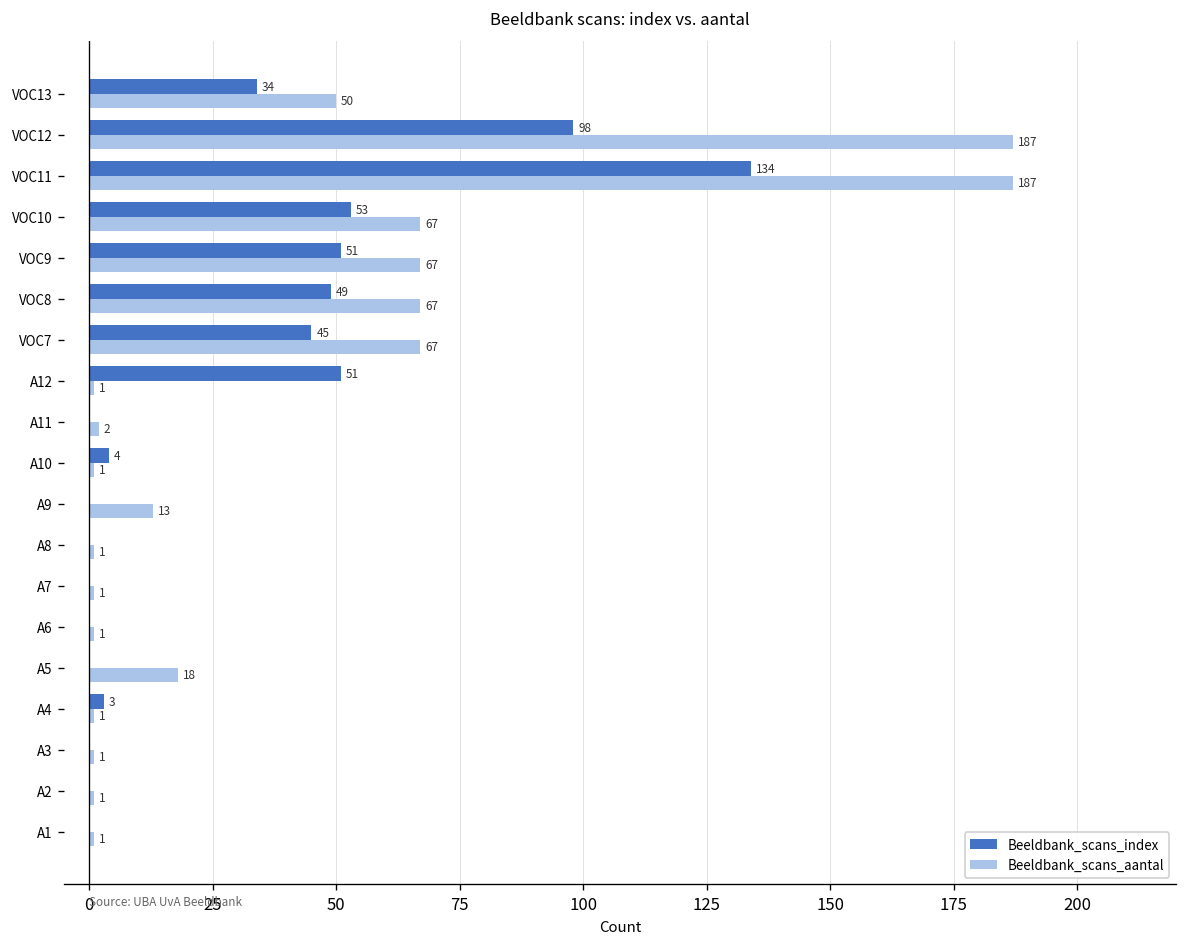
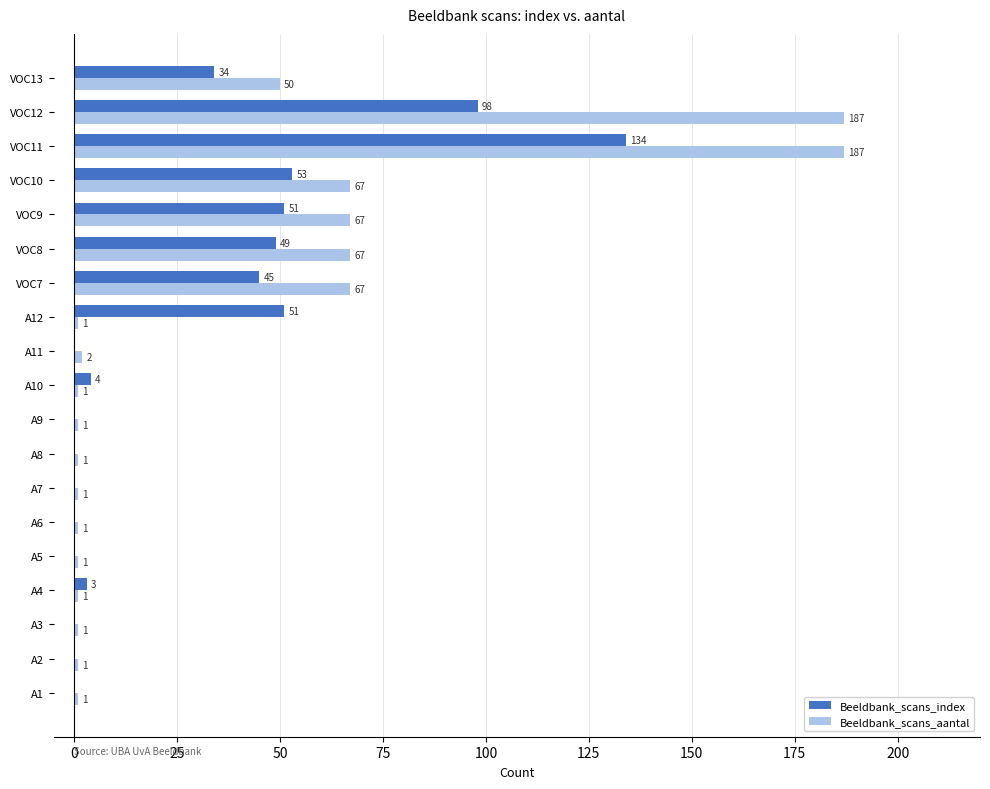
  {
    "Beeldbank_scans_index": {
      "VOC13": 34,
      "VOC12": 98,
      "VOC11": 134,
      "VOC10": 53,
      "VOC9": 51,
      "VOC8": 49,
      "VOC7": 45,
      "A12": 51,
      "A10": 4,
      "A4": 3
    },
    "Beeldbank_scans_aantal": {
      "VOC13": 50,
      "VOC12": 187,
      "VOC11": 187,
      "VOC10": 67,
      "VOC9": 67,
      "VOC8": 67,
      "VOC7": 67,
      "A12": 1,
      "A11": 2,
      "A10": 1,
-     "A9": 13,
+     "A9": 1,
      "A8": 1,
      "A7": 1,
      "A6": 1,
-     "A5": 18,
+     "A5": 1,
      "A4": 1,
      "A3": 1,
      "A2": 1,
      "A1": 1
    }
  }
